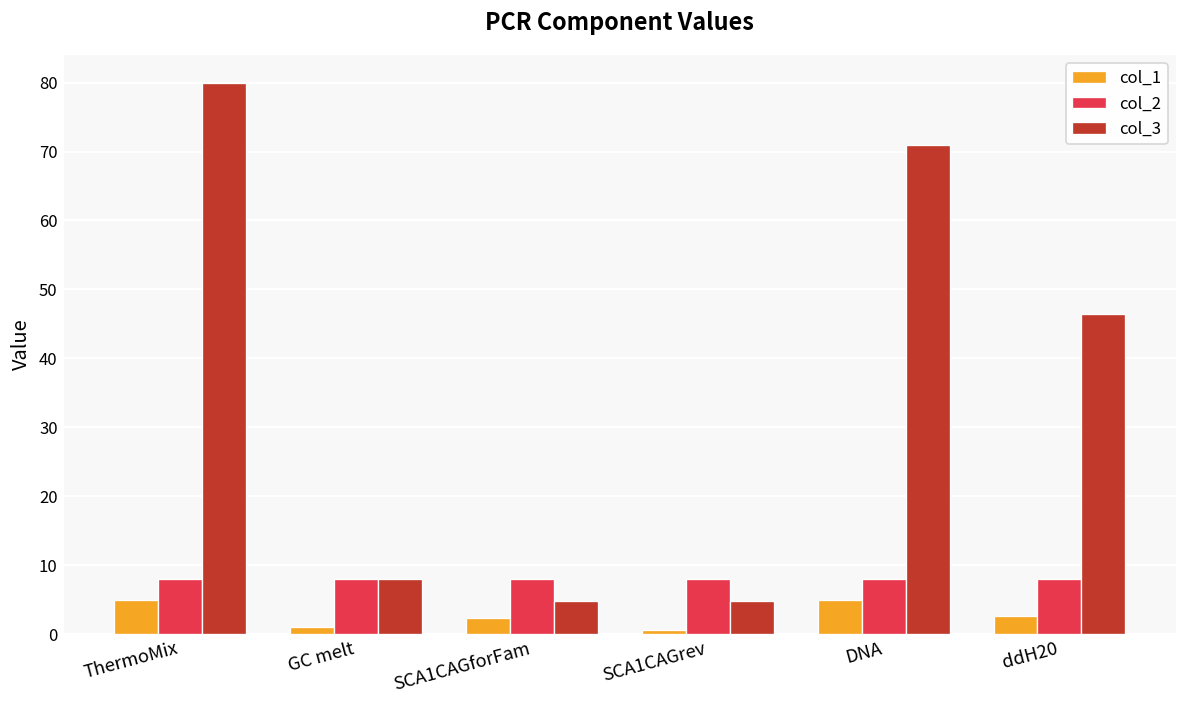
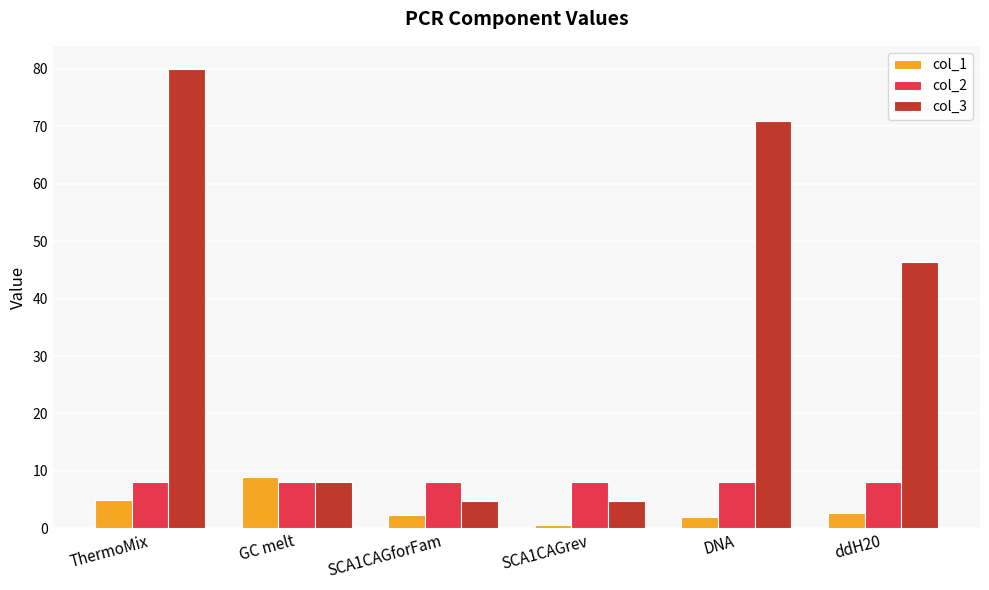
  {
    "col_1": {
      "ThermoMix": 5,
-     "GC melt": 1,
+     "GC melt": 9,
      "SCA1CAGforFam": 2,
      "SCA1CAGrev": 1,
-     "DNA": 5,
+     "DNA": 2,
      "ddH20": 3
    }
  }
